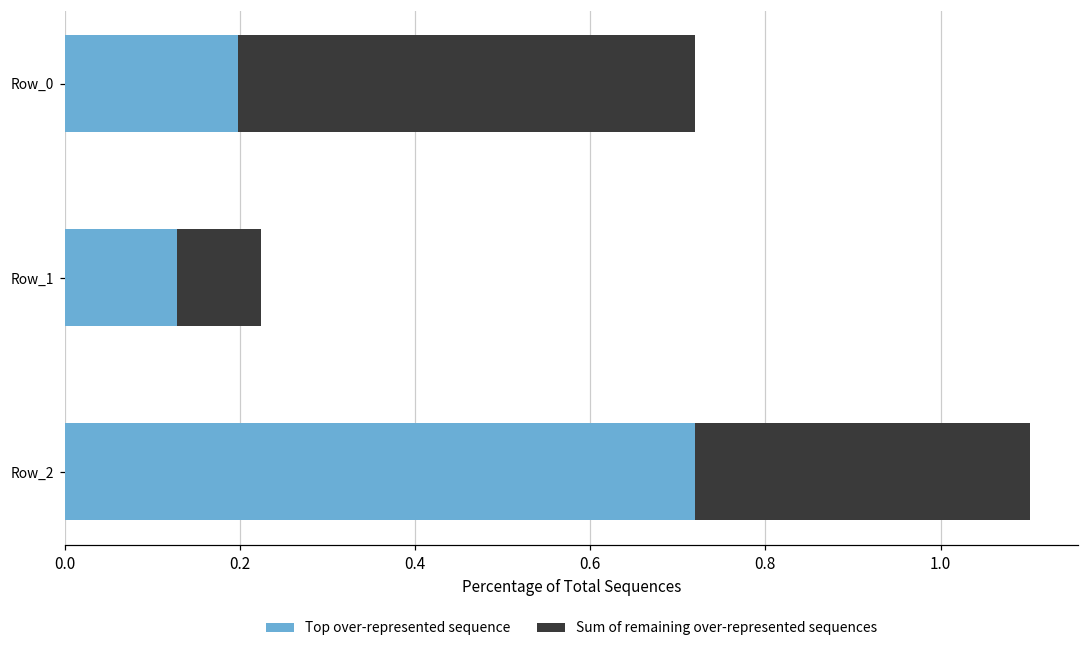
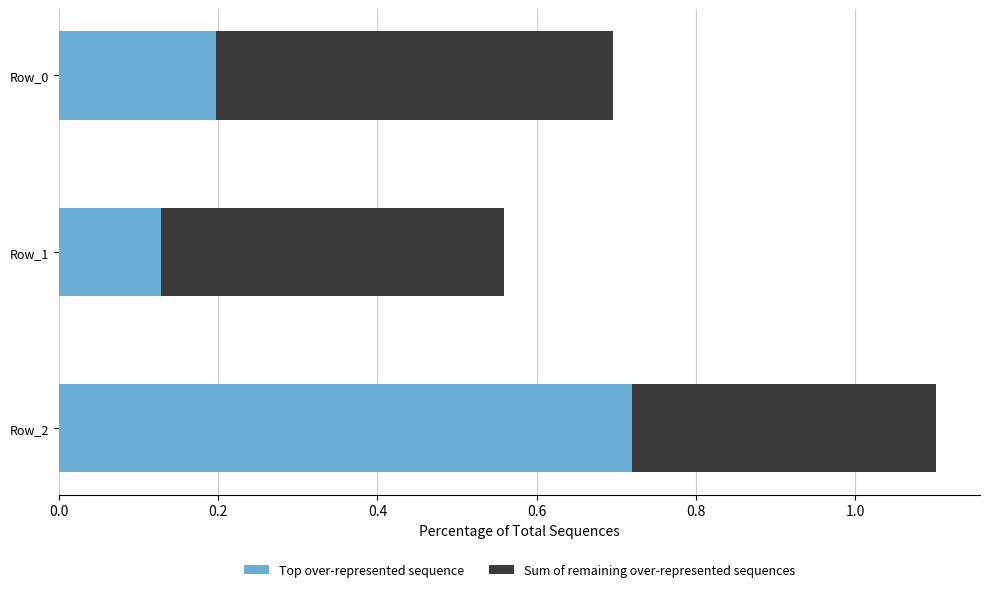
  {
    "Top over-represented sequence": {
      "Row_0": 0.20,
      "Row_1": 0.13,
      "Row_2": 0.72
    },
    "Sum of remaining over-represented sequences": {
-     "Row_0": 0.52,
-     "Row_1": 0.10,
+     "Row_0": 0.50,
+     "Row_1": 0.43,
      "Row_2": 0.38
    }
  }
